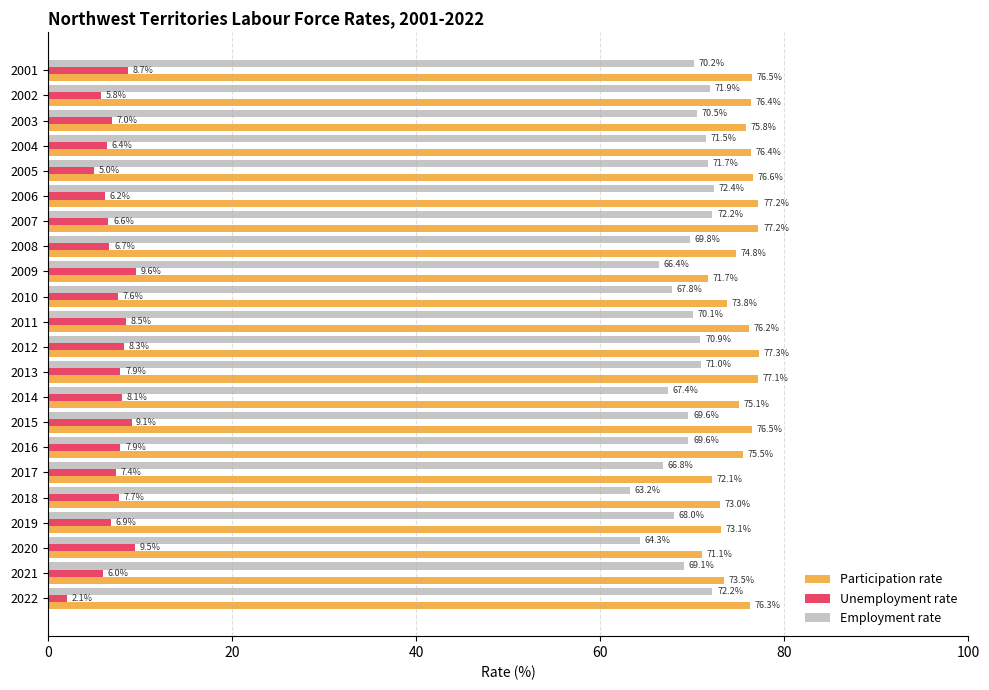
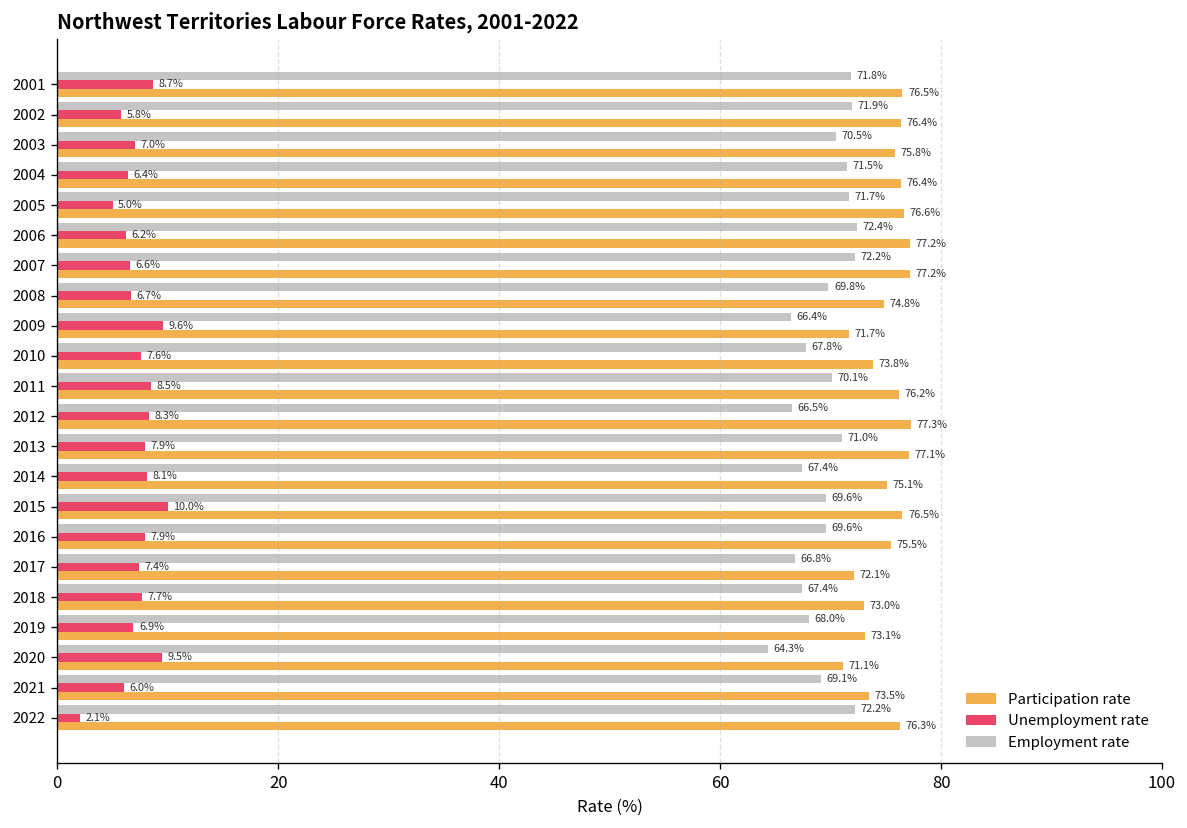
  {
    "Participation rate": {
      "2001": "76.5%",
      "2002": "76.4%",
      "2003": "75.8%",
      "2004": "76.4%",
      "2005": "76.6%",
      "2006": "77.2%",
      "2007": "77.2%",
      "2008": "74.8%",
      "2009": "71.7%",
      "2010": "73.8%",
      "2011": "76.2%",
      "2012": "77.3%",
      "2013": "77.1%",
      "2014": "75.1%",
      "2015": "76.5%",
      "2016": "75.5%",
      "2017": "72.1%",
      "2018": "73.0%",
      "2019": "73.1%",
      "2020": "71.1%",
      "2021": "73.5%",
      "2022": "76.3%"
    },
    "Unemployment rate": {
      "2001": "8.7%",
      "2002": "5.8%",
      "2003": "7.0%",
      "2004": "6.4%",
      "2005": "5.0%",
      "2006": "6.2%",
      "2007": "6.6%",
      "2008": "6.7%",
      "2009": "9.6%",
      "2010": "7.6%",
      "2011": "8.5%",
      "2012": "8.3%",
      "2013": "7.9%",
      "2014": "8.1%",
-     "2015": "9.1%",
+     "2015": "10.0%",
      "2016": "7.9%",
      "2017": "7.4%",
      "2018": "7.7%",
      "2019": "6.9%",
      "2020": "9.5%",
      "2021": "6.0%",
      "2022": "2.1%"
    },
    "Employment rate": {
-     "2001": "70.2%",
+     "2001": "71.8%",
      "2002": "71.9%",
      "2003": "70.5%",
      "2004": "71.5%",
      "2005": "71.7%",
      "2006": "72.4%",
      "2007": "72.2%",
      "2008": "69.8%",
      "2009": "66.4%",
      "2010": "67.8%",
      "2011": "70.1%",
-     "2012": "70.9%",
+     "2012": "66.5%",
      "2013": "71.0%",
      "2014": "67.4%",
      "2015": "69.6%",
      "2016": "69.6%",
      "2017": "66.8%",
-     "2018": "63.2%",
+     "2018": "67.4%",
      "2019": "68.0%",
      "2020": "64.3%",
      "2021": "69.1%",
      "2022": "72.2%"
    }
  }
